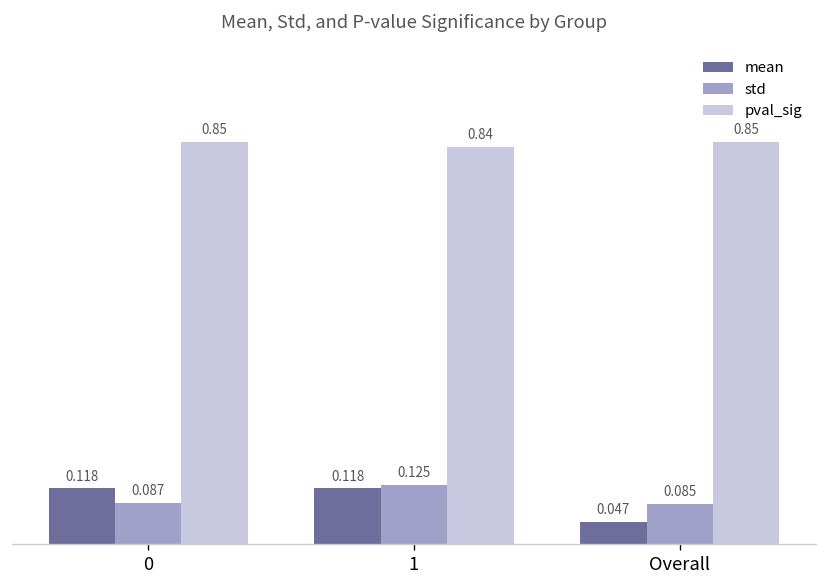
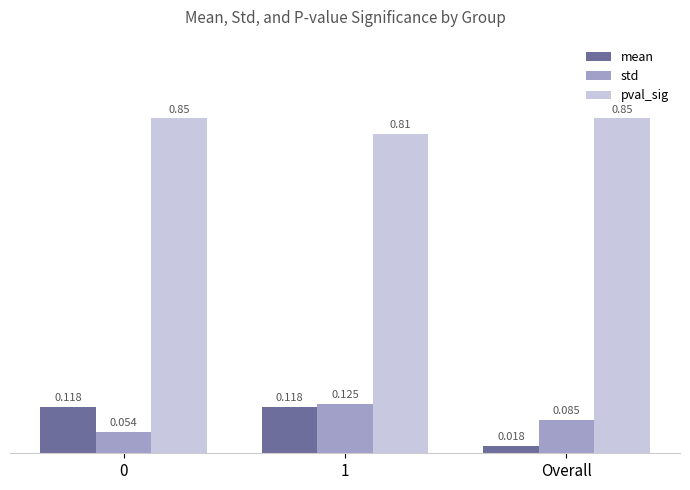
  {
    "mean": {
      "0": 0.118,
      "1": 0.118,
-     "Overall": 0.047
+     "Overall": 0.018
    },
    "std": {
-     "0": 0.087,
+     "0": 0.054,
      "1": 0.125,
      "Overall": 0.085
    },
    "pval_sig": {
      "0": 0.85,
-     "1": 0.84,
+     "1": 0.81,
      "Overall": 0.85
    }
  }
